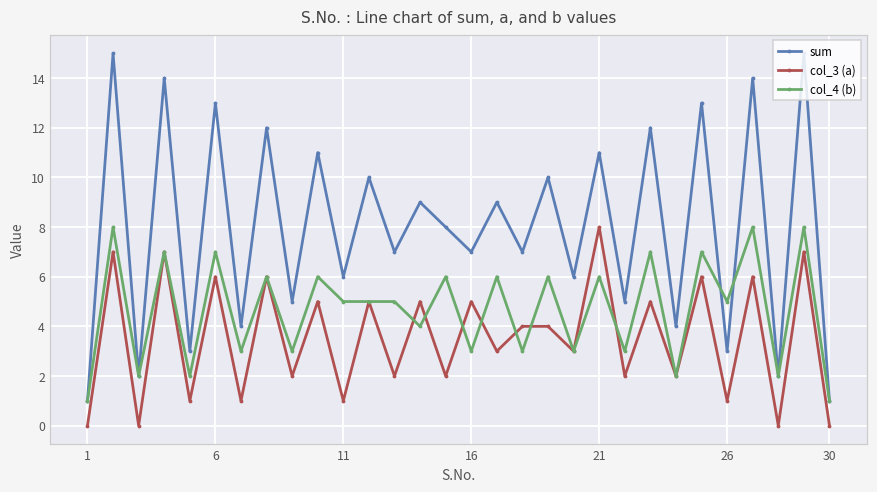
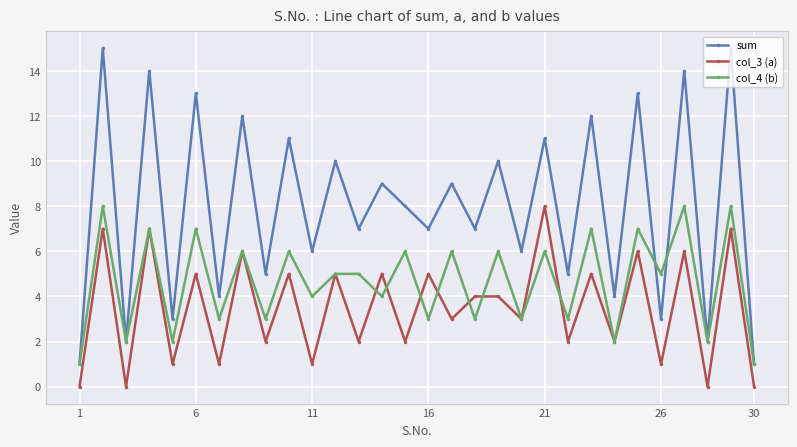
  {
    "sum": {
      "6": 13,
      "11": 6,
      "16": 7,
      "21": 11,
      "26": 3
    },
    "col_3 (a)": {
      "1": 0,
-     "6": 6,
+     "6": 5,
      "11": 1,
      "16": 5,
      "21": 8,
      "26": 1,
      "30": 0
    },
    "col_4 (b)": {
      "6": 7,
-     "11": 5,
+     "11": 4,
      "16": 3,
      "21": 6,
      "26": 5
    }
  }
